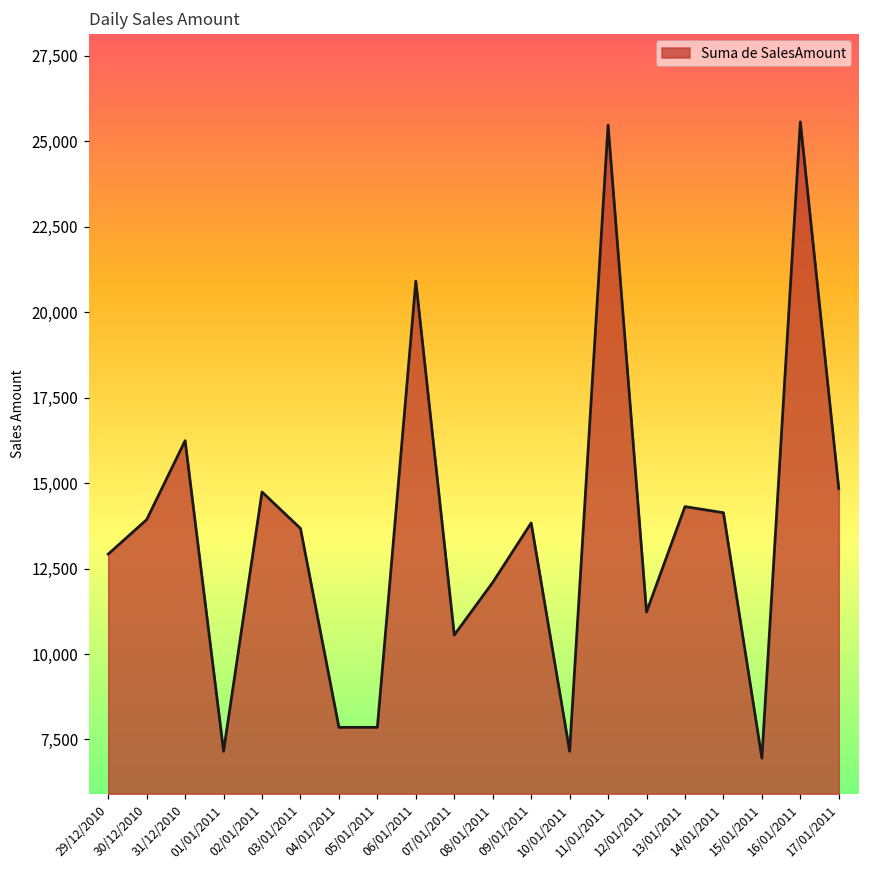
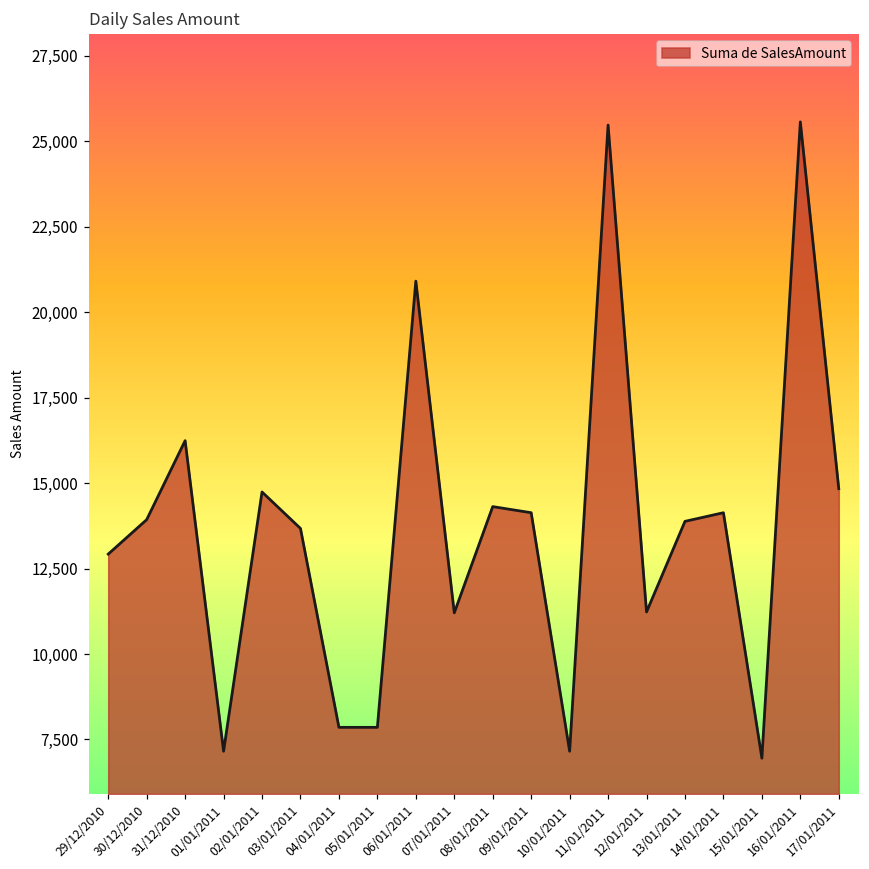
  {
    "29/12/2010": "12,900",
    "30/12/2010": "13,900",
    "31/12/2010": "16,200",
    "01/01/2011": "7,200",
    "02/01/2011": "14,700",
    "03/01/2011": "13,700",
    "04/01/2011": "7,900",
    "05/01/2011": "7,900",
    "06/01/2011": "20,900",
-   "07/01/2011": "10,600",
-   "08/01/2011": "12,100",
-   "09/01/2011": "13,800",
+   "07/01/2011": "11,200",
+   "08/01/2011": "14,300",
+   "09/01/2011": "14,100",
    "10/01/2011": "7,200",
    "11/01/2011": "25,500",
    "12/01/2011": "11,200",
-   "13/01/2011": "14,300",
+   "13/01/2011": "13,900",
    "14/01/2011": "14,100",
    "15/01/2011": "7,000",
    "16/01/2011": "25,600",
    "17/01/2011": "14,800"
  }
